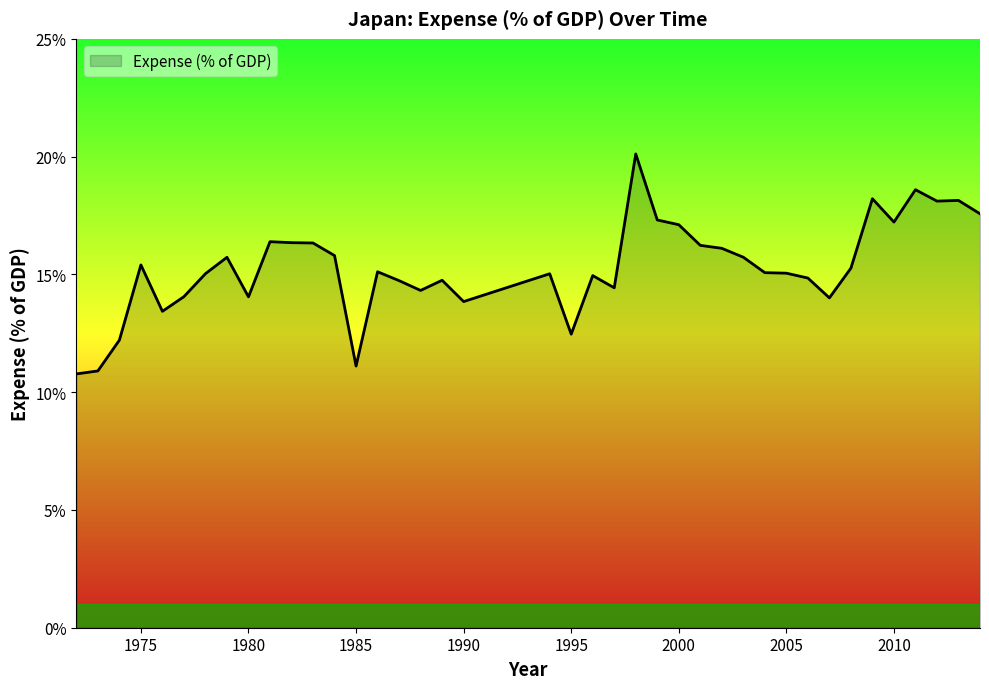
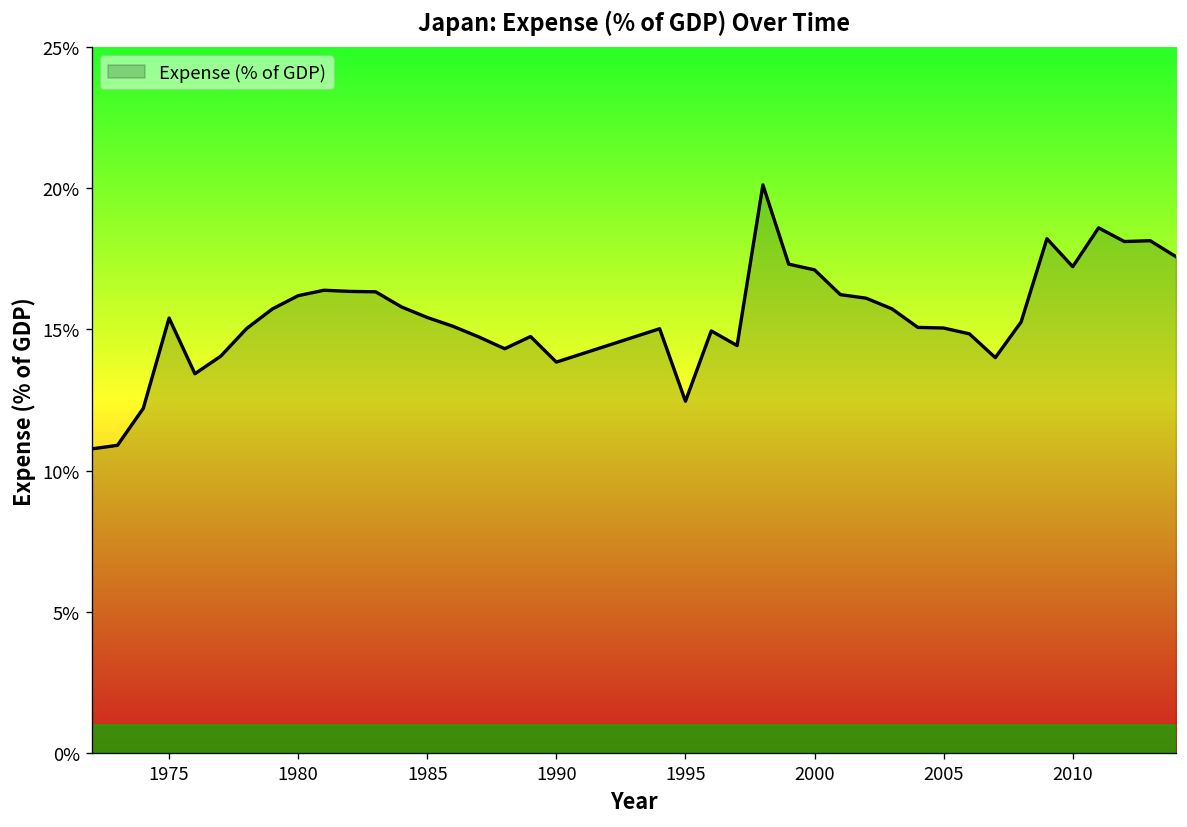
  {
    "1975": "15.4%",
-   "1980": "14.0%",
-   "1985": "11.1%",
+   "1980": "16.2%",
+   "1985": "15.4%",
    "1990": "13.8%",
    "1995": "12.5%",
    "2000": "17.1%",
    "2005": "15.1%",
    "2010": "17.2%"
  }
